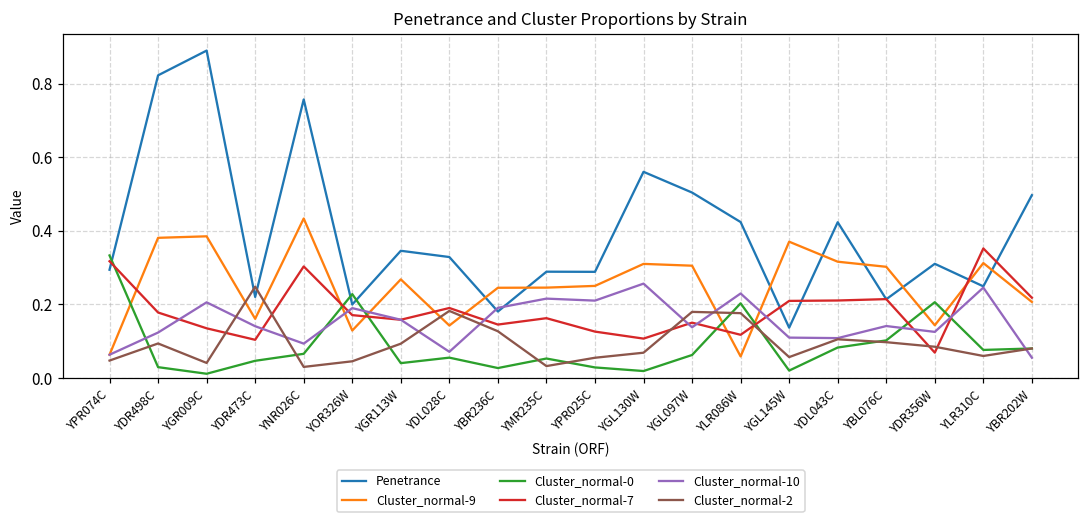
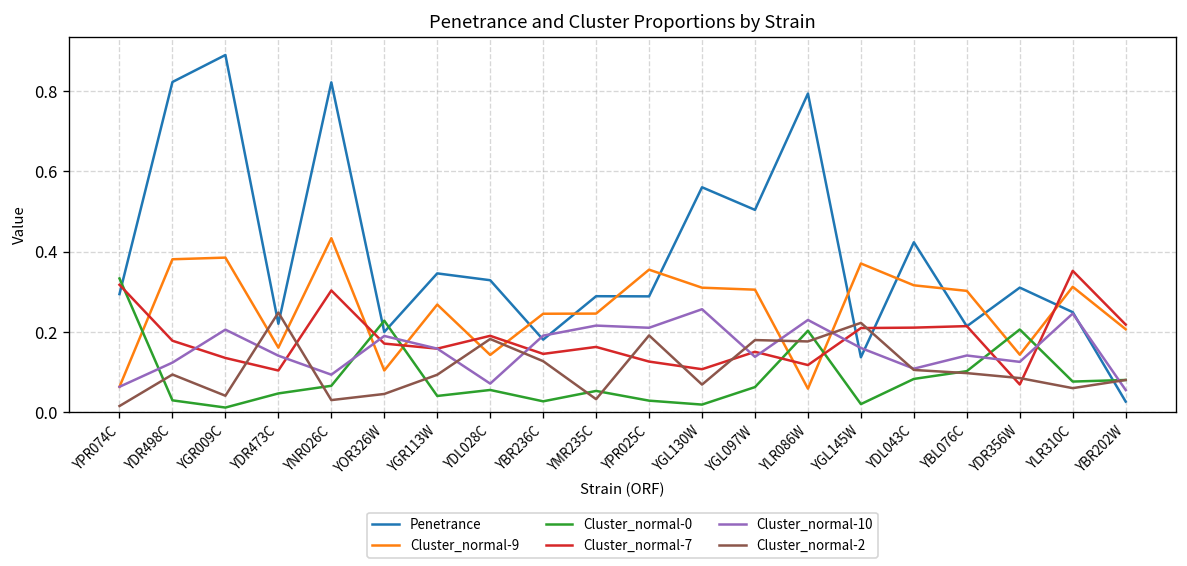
  {
    "Penetrance": {
      "YPR074C": 0.29,
      "YDR498C": 0.82,
      "YGR009C": 0.89,
      "YDR473C": 0.22,
-     "YNR026C": 0.76,
+     "YNR026C": 0.82,
      "YOR326W": 0.20,
      "YGR113W": 0.35,
      "YDL028C": 0.33,
      "YBR236C": 0.18,
      "YMR235C": 0.29,
      "YPR025C": 0.29,
      "YGL130W": 0.56,
      "YGL097W": 0.50,
-     "YLR086W": 0.42,
+     "YLR086W": 0.79,
      "YGL145W": 0.14,
      "YDL043C": 0.42,
      "YDR356W": 0.31,
-     "YBR202W": 0.50
+     "YBR202W": 0.03
    },
    "Cluster_normal-9": {
      "YDR498C": 0.38,
      "YGR009C": 0.39,
      "YDR473C": 0.16,
      "YNR026C": 0.43,
-     "YOR326W": 0.13,
+     "YOR326W": 0.10,
      "YGR113W": 0.27,
      "YDL028C": 0.14,
      "YBR236C": 0.25,
      "YMR235C": 0.25,
-     "YPR025C": 0.25,
+     "YPR025C": 0.36,
      "YGL130W": 0.31,
      "YGL097W": 0.31,
      "YLR086W": 0.06,
      "YGL145W": 0.37,
      "YDL043C": 0.32,
      "YBL076C": 0.30,
      "YDR356W": 0.14,
      "YLR310C": 0.31,
      "YBR202W": 0.21
    },
    "Cluster_normal-0": {
      "YPR074C": 0.33,
      "YDR498C": 0.03,
      "YGR009C": 0.01,
      "YDR473C": 0.05,
      "YNR026C": 0.07,
      "YOR326W": 0.23,
      "YGR113W": 0.04,
      "YDL028C": 0.06,
      "YBR236C": 0.03,
      "YMR235C": 0.05,
      "YPR025C": 0.03,
      "YGL130W": 0.02,
      "YGL097W": 0.06,
      "YLR086W": 0.20,
      "YGL145W": 0.02,
      "YDL043C": 0.08,
      "YDR356W": 0.21,
      "YLR310C": 0.08
    },
    "Cluster_normal-7": {
      "YPR074C": 0.32,
      "YDR498C": 0.18,
      "YGR009C": 0.14,
      "YDR473C": 0.10,
      "YNR026C": 0.30,
      "YOR326W": 0.17,
      "YDL028C": 0.19,
      "YBR236C": 0.15,
      "YMR235C": 0.16,
      "YPR025C": 0.13,
      "YGL130W": 0.11,
      "YGL097W": 0.15,
      "YLR086W": 0.12,
      "YGL145W": 0.21,
      "YDL043C": 0.21,
      "YDR356W": 0.07,
      "YLR310C": 0.35,
      "YBR202W": 0.22
    },
    "Cluster_normal-10": {
      "YDR498C": 0.12,
      "YGR009C": 0.21,
      "YDR473C": 0.14,
      "YNR026C": 0.09,
      "YOR326W": 0.19,
      "YDL028C": 0.07,
      "YBR236C": 0.19,
      "YMR235C": 0.22,
      "YPR025C": 0.21,
      "YGL130W": 0.26,
      "YGL097W": 0.14,
      "YLR086W": 0.23,
-     "YGL145W": 0.11,
+     "YGL145W": 0.16,
      "YBL076C": 0.14,
      "YDR356W": 0.13,
      "YBR202W": 0.06
    },
    "Cluster_normal-2": {
-     "YPR074C": 0.05,
+     "YPR074C": 0.02,
      "YDR498C": 0.09,
      "YGR009C": 0.04,
      "YDR473C": 0.25,
      "YNR026C": 0.03,
      "YOR326W": 0.05,
      "YGR113W": 0.09,
      "YDL028C": 0.18,
      "YBR236C": 0.13,
      "YMR235C": 0.03,
-     "YPR025C": 0.06,
+     "YPR025C": 0.19,
      "YGL130W": 0.07,
      "YGL097W": 0.18,
      "YLR086W": 0.18,
-     "YGL145W": 0.06,
+     "YGL145W": 0.22,
      "YDR356W": 0.09,
      "YLR310C": 0.06
    }
  }
